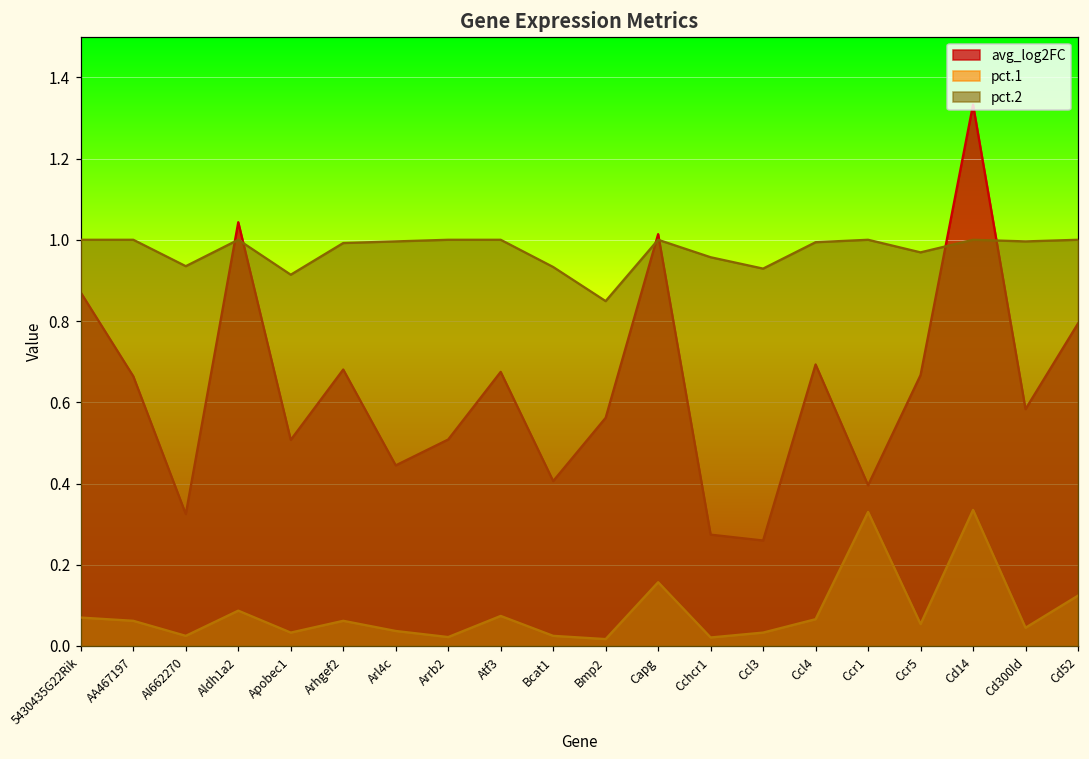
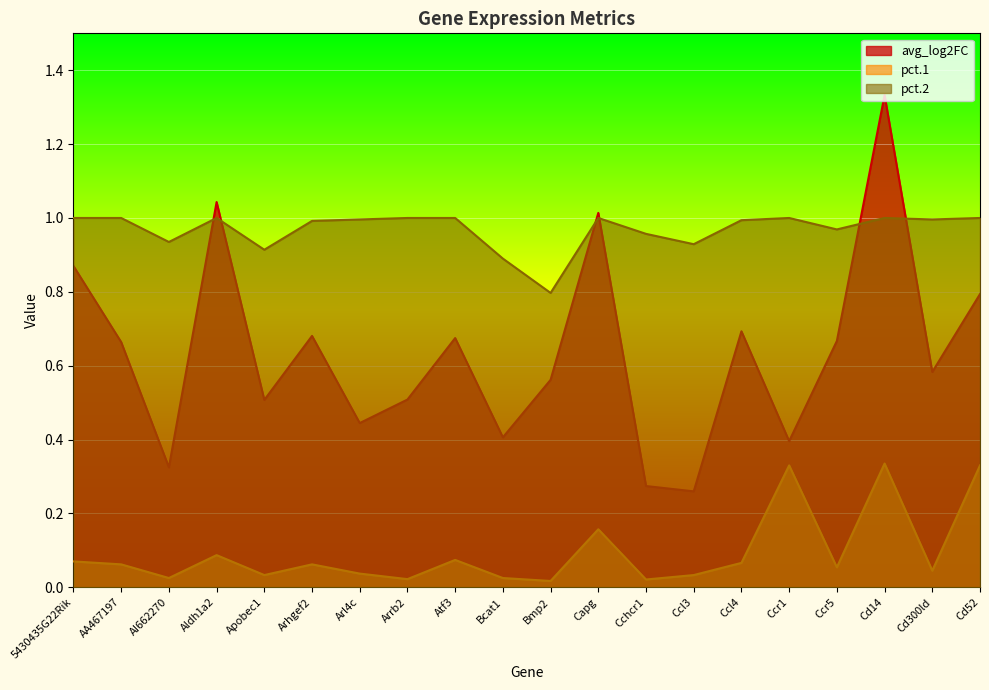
  {
    "avg_log2FC": {
      "5430435G22Rik": 0.87,
      "AA467197": 0.66,
      "AI662270": 0.32,
      "Aldh1a2": 1.04,
      "Apobec1": 0.51,
      "Arhgef2": 0.68,
      "Arl4c": 0.44,
      "Arrb2": 0.51,
      "Atf3": 0.67,
      "Bcat1": 0.41,
      "Bmp2": 0.56,
      "Capg": 1.01,
      "Cchcr1": 0.27,
      "Ccl3": 0.26,
      "Ccl4": 0.69,
      "Ccr1": 0.40,
      "Ccr5": 0.67,
      "Cd300ld": 0.58,
      "Cd52": 0.79
    },
    "pct.1": {
      "5430435G22Rik": 0.07,
      "AA467197": 0.06,
      "AI662270": 0.03,
      "Aldh1a2": 0.09,
      "Apobec1": 0.03,
      "Arhgef2": 0.06,
      "Arl4c": 0.04,
      "Arrb2": 0.02,
      "Atf3": 0.07,
      "Bcat1": 0.03,
      "Bmp2": 0.02,
      "Capg": 0.16,
      "Cchcr1": 0.02,
      "Ccl3": 0.03,
      "Ccl4": 0.07,
      "Ccr1": 0.33,
      "Ccr5": 0.05,
      "Cd14": 0.34,
      "Cd300ld": 0.05,
-     "Cd52": 0.12
+     "Cd52": 0.33
    },
    "pct.2": {
      "5430435G22Rik": 1.00,
      "AA467197": 1.00,
      "AI662270": 0.94,
      "Aldh1a2": 1.00,
      "Apobec1": 0.91,
      "Arhgef2": 0.99,
      "Arl4c": 1.00,
      "Arrb2": 1.00,
      "Atf3": 1.00,
-     "Bcat1": 0.93,
-     "Bmp2": 0.85,
+     "Bcat1": 0.89,
+     "Bmp2": 0.80,
      "Capg": 1.00,
      "Cchcr1": 0.96,
      "Ccl3": 0.93,
      "Ccl4": 0.99,
      "Ccr1": 1.00,
      "Ccr5": 0.97,
      "Cd14": 1.00,
      "Cd300ld": 1.00,
      "Cd52": 1.00
    }
  }
